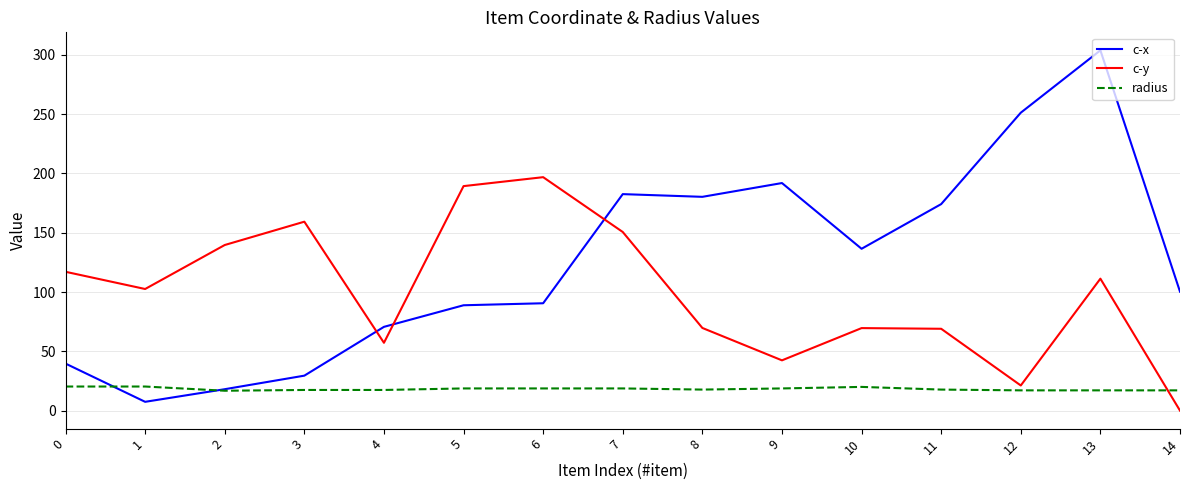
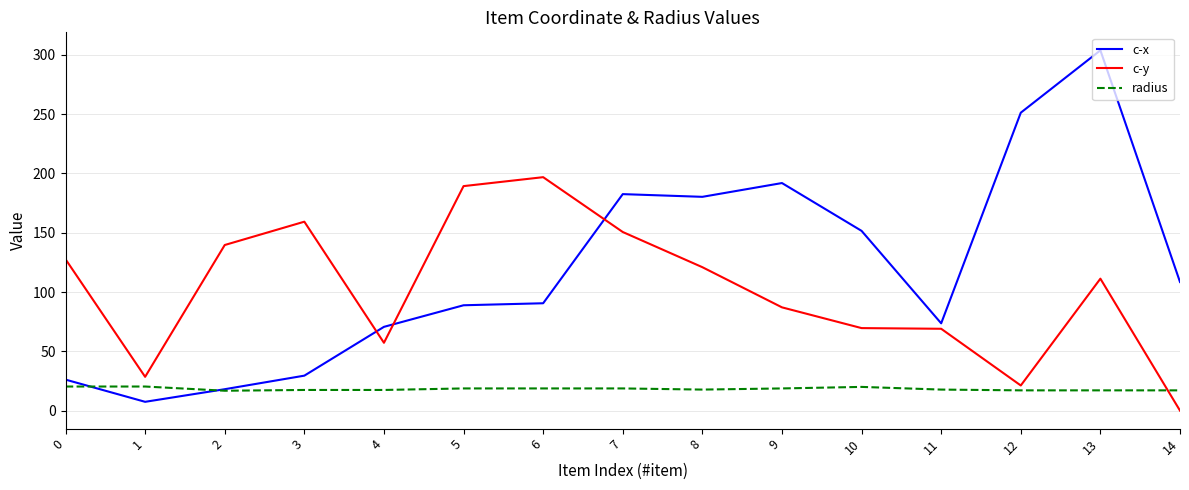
  {
    "c-x": {
-     "0": 40,
+     "0": 26,
      "1": 7,
      "3": 29,
      "4": 71,
      "5": 89,
      "6": 91,
      "7": 183,
      "8": 180,
      "9": 192,
-     "10": 137,
-     "11": 174,
+     "10": 152,
+     "11": 74,
      "12": 251,
-     "14": 100
+     "14": 108
    },
    "c-y": {
-     "0": 117,
-     "1": 103,
+     "0": 128,
+     "1": 29,
      "2": 140,
      "3": 159,
      "4": 57,
      "5": 189,
      "6": 197,
      "7": 151,
-     "8": 70,
-     "9": 42,
+     "8": 121,
+     "9": 87,
      "10": 70,
      "11": 69,
      "12": 21,
      "13": 111,
      "14": 0
    },
    "radius": {
      "0": 20,
      "1": 20,
      "3": 17,
      "4": 17,
      "5": 19,
      "6": 19,
      "7": 19,
      "8": 18,
      "9": 19,
      "10": 20,
      "11": 18,
      "12": 17,
      "13": 17,
      "14": 17
    }
  }
